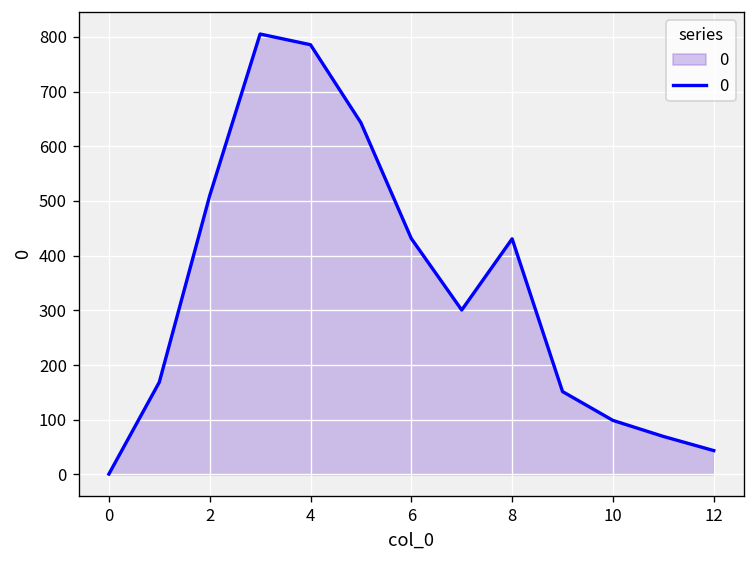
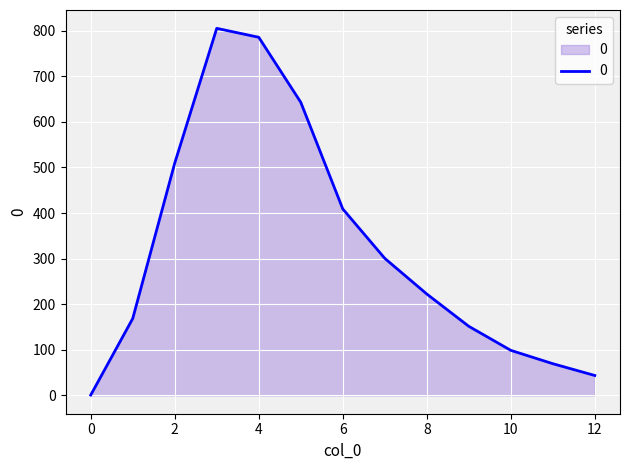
  {
    "0": 0,
    "2": 510,
    "4": 790,
-   "6": 430,
-   "8": 430,
+   "6": 410,
+   "8": 220,
    "10": 100,
    "12": 40
  }
